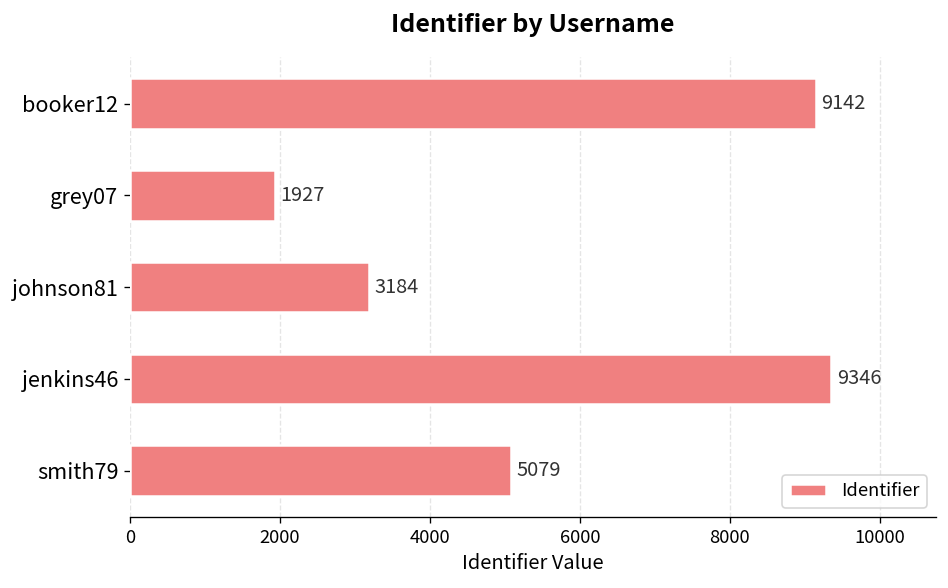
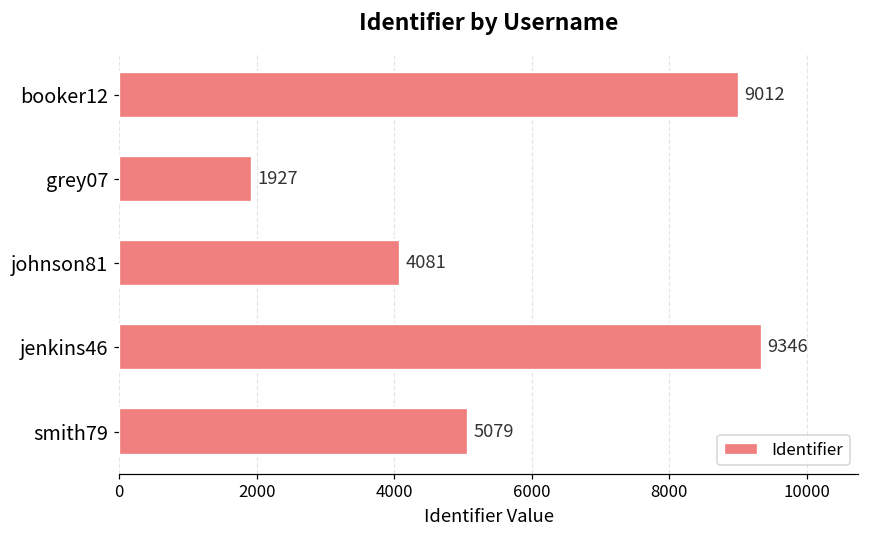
  {
-   "booker12": 9142,
+   "booker12": 9012,
    "grey07": 1927,
-   "johnson81": 3184,
+   "johnson81": 4081,
    "jenkins46": 9346,
    "smith79": 5079
  }
